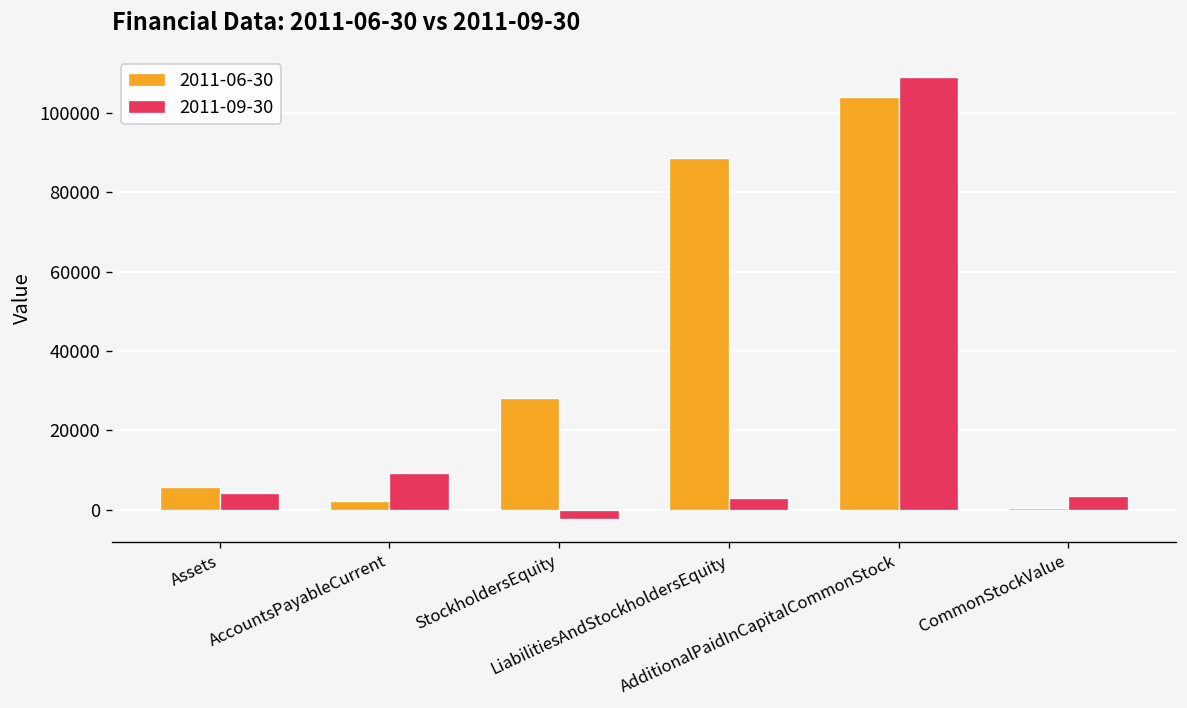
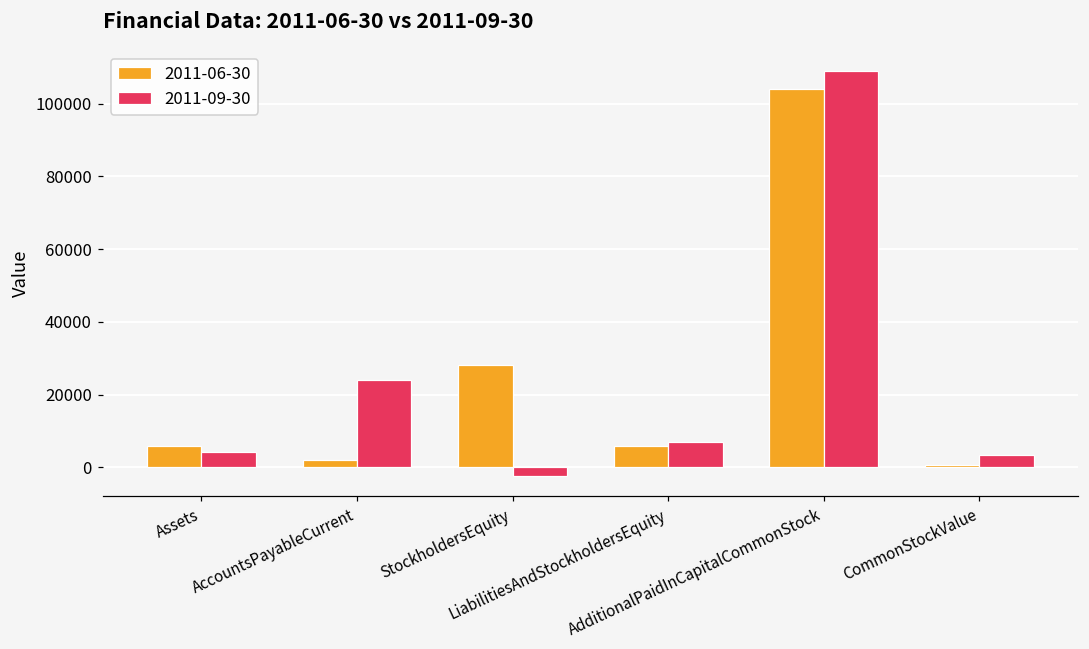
  {
    "2011-06-30": {
      "Assets": 6000,
      "AccountsPayableCurrent": 2000,
      "StockholdersEquity": 28000,
-     "LiabilitiesAndStockholdersEquity": 89000,
+     "LiabilitiesAndStockholdersEquity": 6000,
      "AdditionalPaidInCapitalCommonStock": 104000
    },
    "2011-09-30": {
      "Assets": 4000,
-     "AccountsPayableCurrent": 9000,
+     "AccountsPayableCurrent": 24000,
      "StockholdersEquity": -2000,
-     "LiabilitiesAndStockholdersEquity": 3000,
+     "LiabilitiesAndStockholdersEquity": 7000,
      "AdditionalPaidInCapitalCommonStock": 109000,
      "CommonStockValue": 3000
    }
  }
